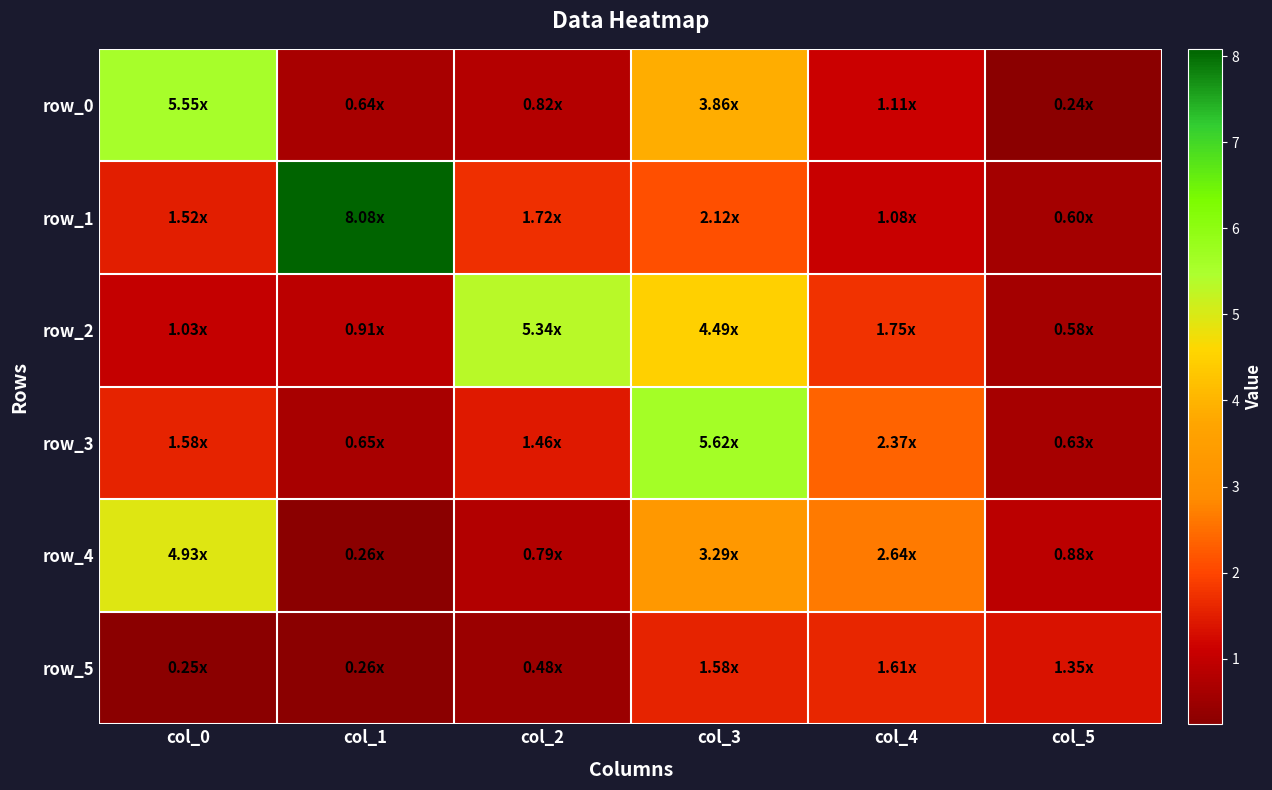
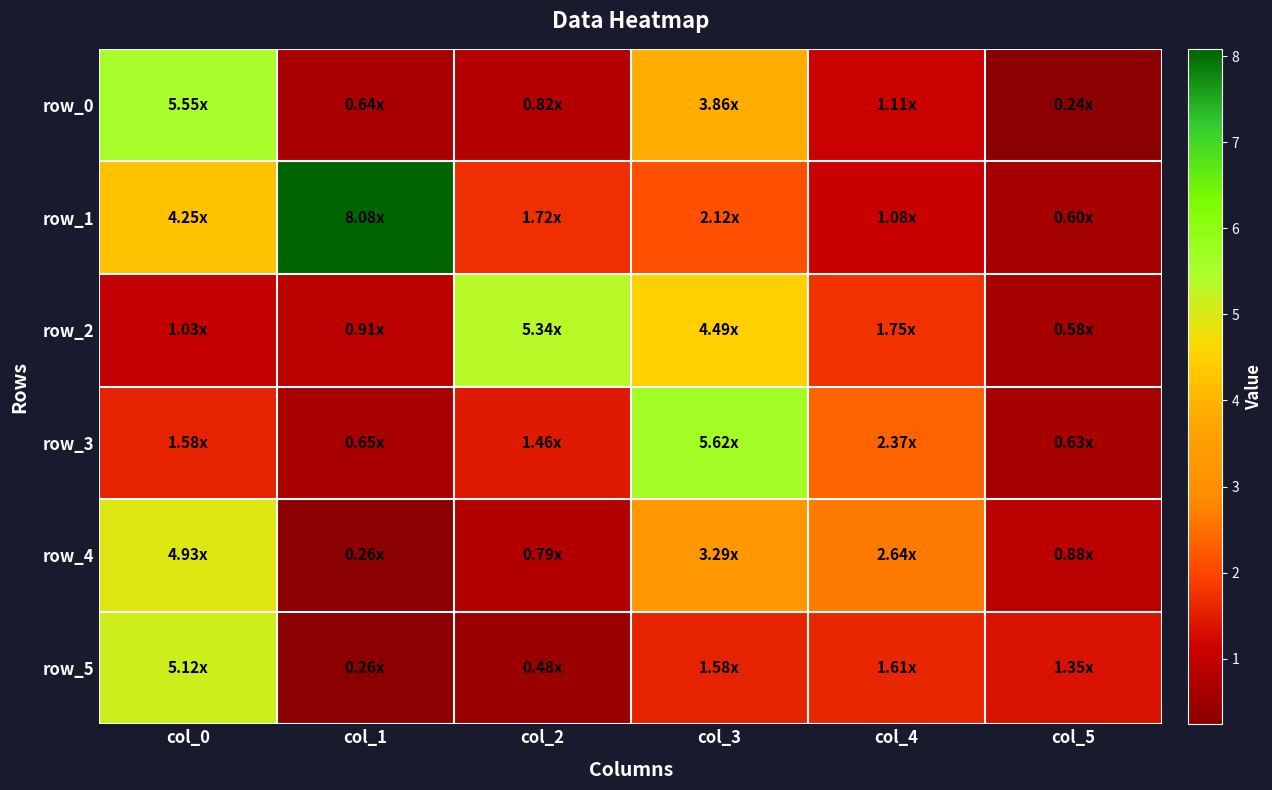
  {
    "row_0": {
      "col_0": "5.55x",
      "col_1": "0.64x",
      "col_2": "0.82x",
      "col_3": "3.86x",
      "col_4": "1.11x",
      "col_5": "0.24x"
    },
    "row_1": {
-     "col_0": "1.52x",
+     "col_0": "4.25x",
      "col_1": "8.08x",
      "col_2": "1.72x",
      "col_3": "2.12x",
      "col_4": "1.08x",
      "col_5": "0.60x"
    },
    "row_2": {
      "col_0": "1.03x",
      "col_1": "0.91x",
      "col_2": "5.34x",
      "col_3": "4.49x",
      "col_4": "1.75x",
      "col_5": "0.58x"
    },
    "row_3": {
      "col_0": "1.58x",
      "col_1": "0.65x",
      "col_2": "1.46x",
      "col_3": "5.62x",
      "col_4": "2.37x",
      "col_5": "0.63x"
    },
    "row_4": {
      "col_0": "4.93x",
      "col_1": "0.26x",
      "col_2": "0.79x",
      "col_3": "3.29x",
      "col_4": "2.64x",
      "col_5": "0.88x"
    },
    "row_5": {
-     "col_0": "0.25x",
+     "col_0": "5.12x",
      "col_1": "0.26x",
      "col_2": "0.48x",
      "col_3": "1.58x",
      "col_4": "1.61x",
      "col_5": "1.35x"
    }
  }
